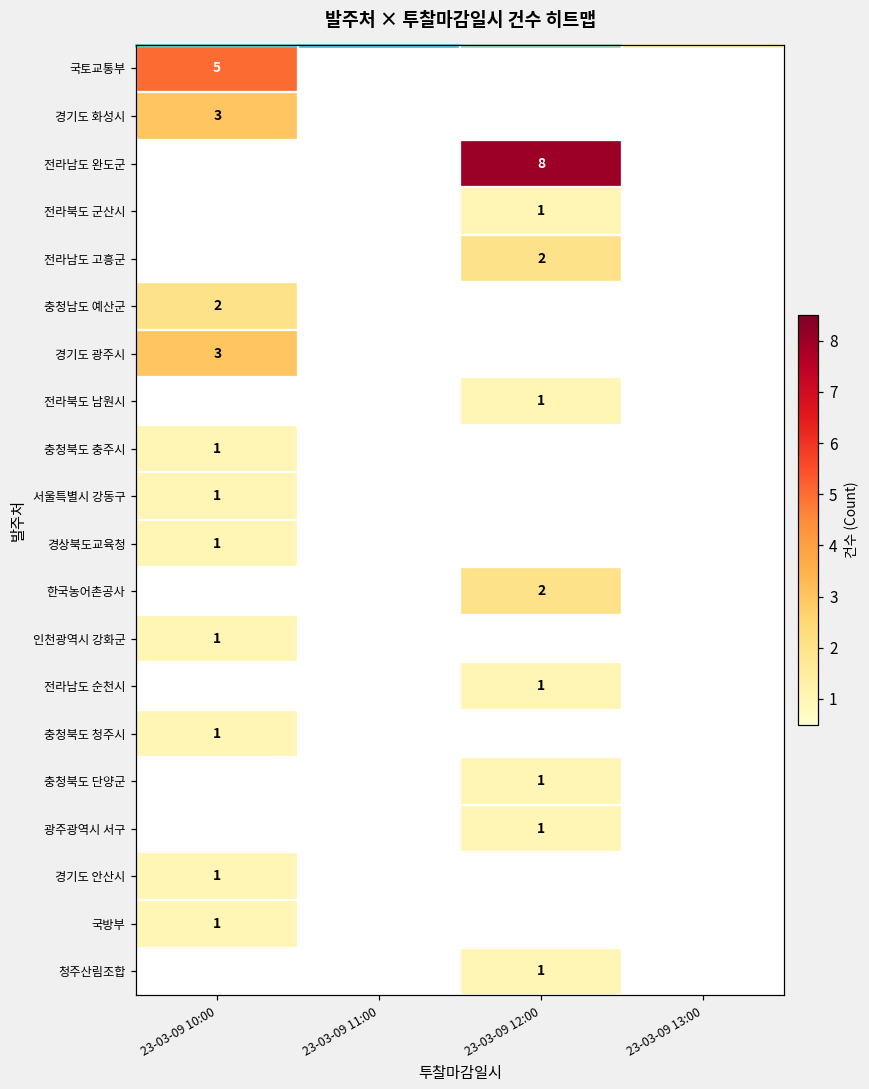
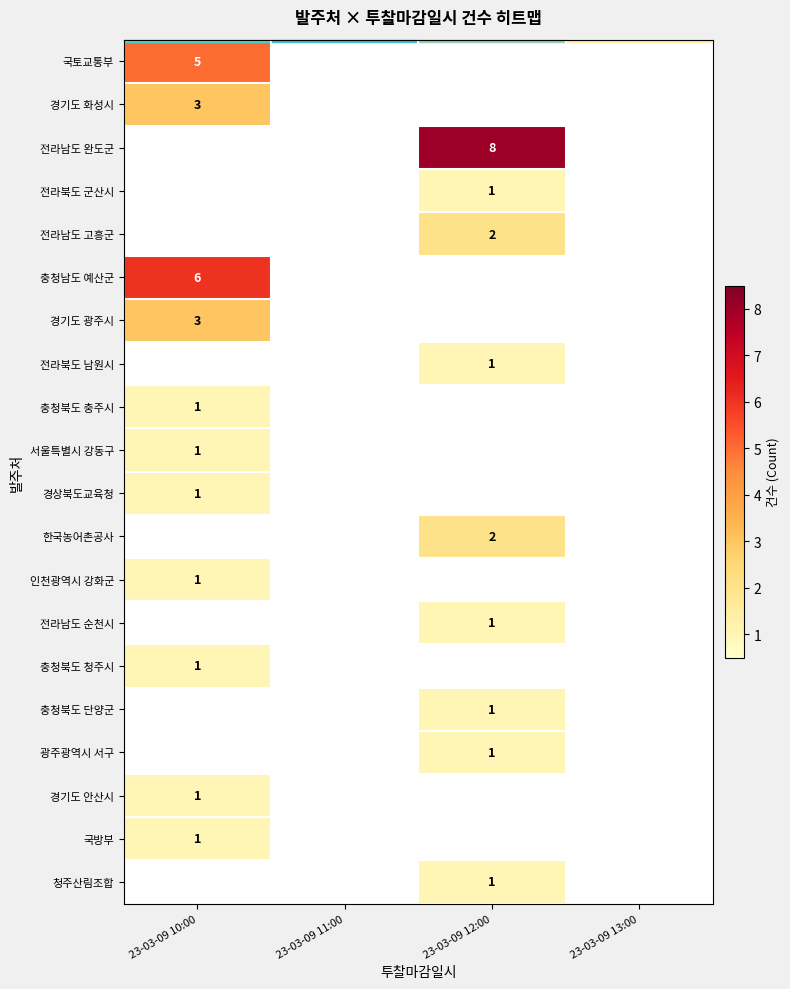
  {
    "국토교통부": {
      "23-03-09 10:00": 5
    },
    "경기도 화성시": {
      "23-03-09 10:00": 3
    },
    "전라남도 완도군": {
      "23-03-09 12:00": 8
    },
    "전라북도 군산시": {
      "23-03-09 12:00": 1
    },
    "전라남도 고흥군": {
      "23-03-09 12:00": 2
    },
    "충청남도 예산군": {
-     "23-03-09 10:00": 2
+     "23-03-09 10:00": 6
    },
    "경기도 광주시": {
      "23-03-09 10:00": 3
    },
    "전라북도 남원시": {
      "23-03-09 12:00": 1
    },
    "충청북도 충주시": {
      "23-03-09 10:00": 1
    },
    "서울특별시 강동구": {
      "23-03-09 10:00": 1
    },
    "경상북도교육청": {
      "23-03-09 10:00": 1
    },
    "한국농어촌공사": {
      "23-03-09 12:00": 2
    },
    "인천광역시 강화군": {
      "23-03-09 10:00": 1
    },
    "전라남도 순천시": {
      "23-03-09 12:00": 1
    },
    "충청북도 청주시": {
      "23-03-09 10:00": 1
    },
    "충청북도 단양군": {
      "23-03-09 12:00": 1
    },
    "광주광역시 서구": {
      "23-03-09 12:00": 1
    },
    "경기도 안산시": {
      "23-03-09 10:00": 1
    },
    "국방부": {
      "23-03-09 10:00": 1
    },
    "청주산림조합": {
      "23-03-09 12:00": 1
    }
  }
